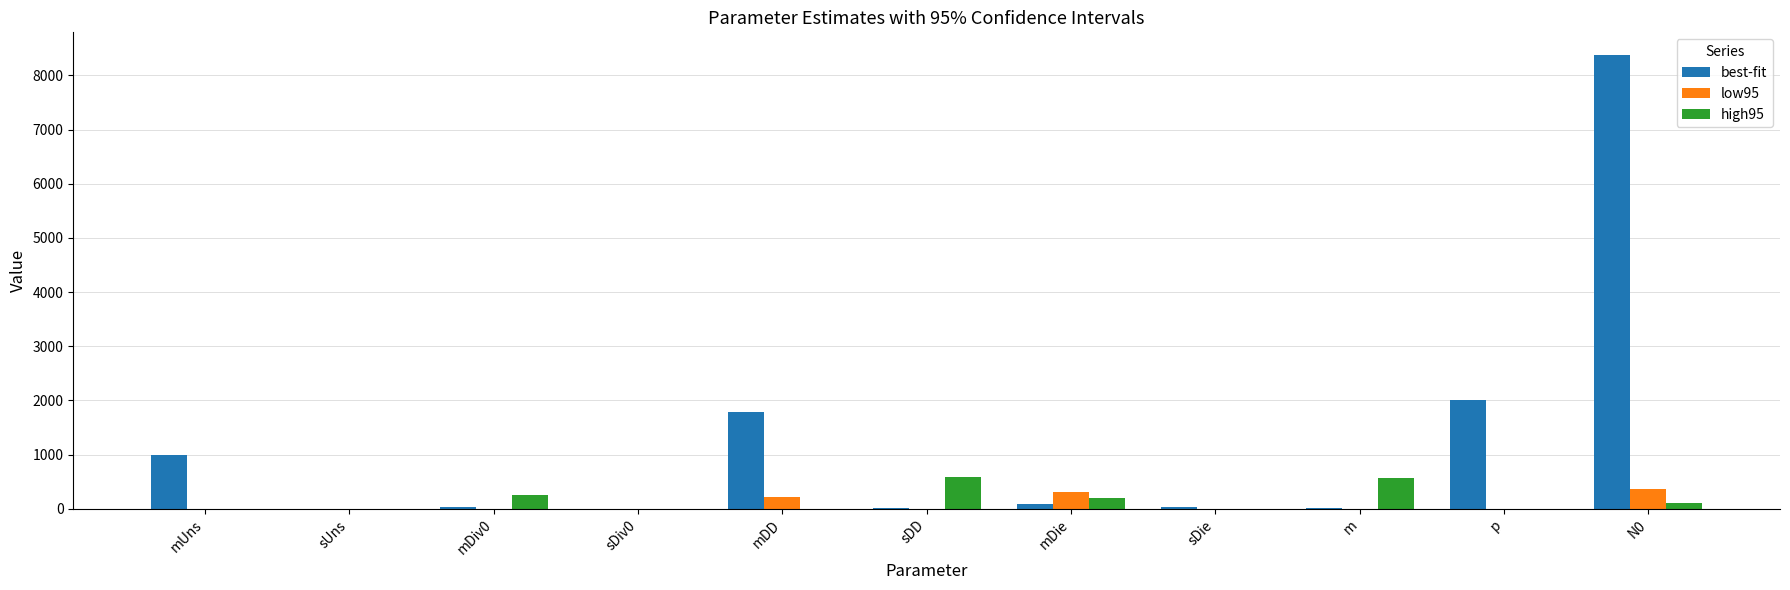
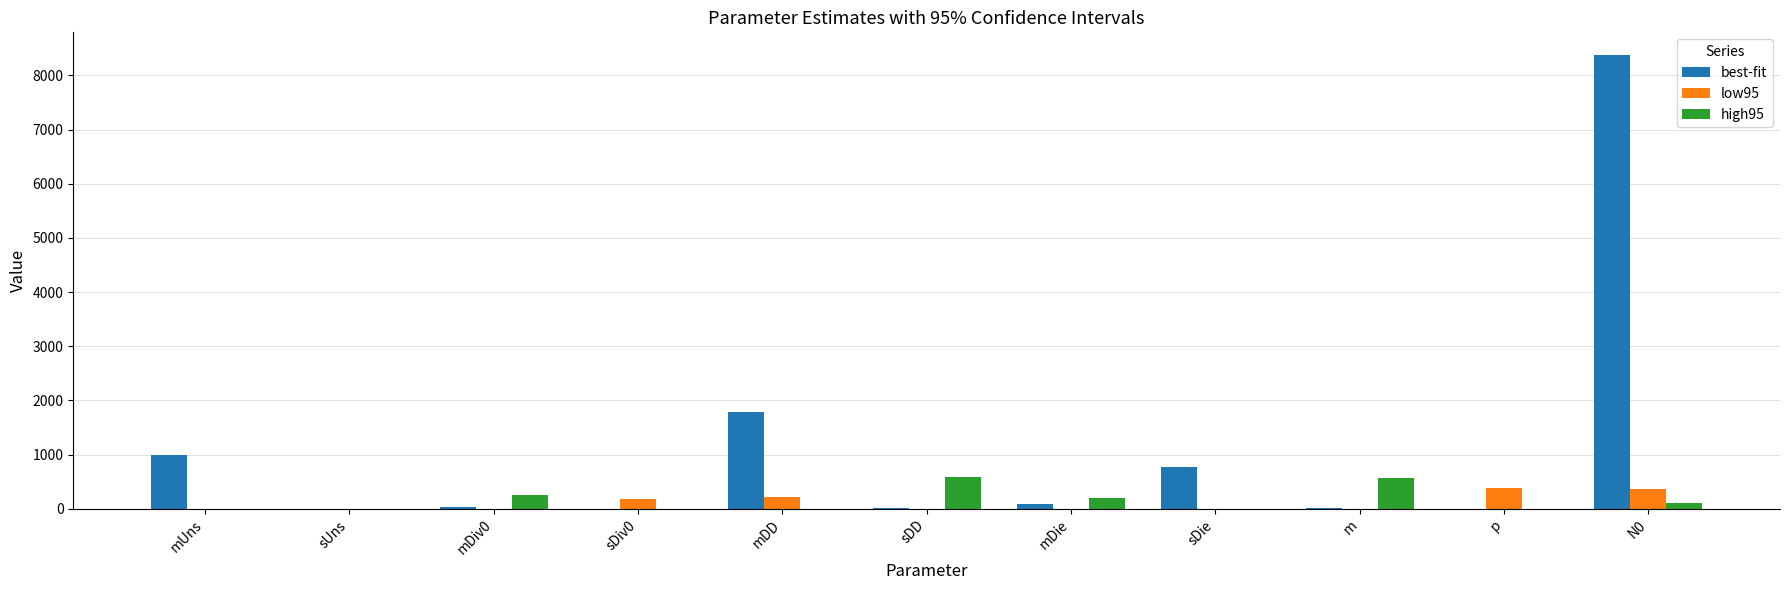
  {
    "best-fit": {
      "mUns": 1000,
      "mDD": 1800,
      "mDie": 100,
-     "sDie": 0,
-     "p": 2000,
+     "sDie": 800,
+     "p": 0,
      "N0": 8400
    },
    "low95": {
      "mUns": 0,
      "sUns": 0,
-     "sDiv0": 0,
+     "sDiv0": 200,
      "mDD": 200,
-     "mDie": 300,
-     "p": 0,
+     "mDie": 0,
+     "p": 400,
      "N0": 400
    },
    "high95": {
      "mUns": 0,
      "sUns": 0,
      "mDiv0": 200,
      "sDD": 600,
      "mDie": 200,
      "m": 600,
      "p": 0,
      "N0": 100
    }
  }
